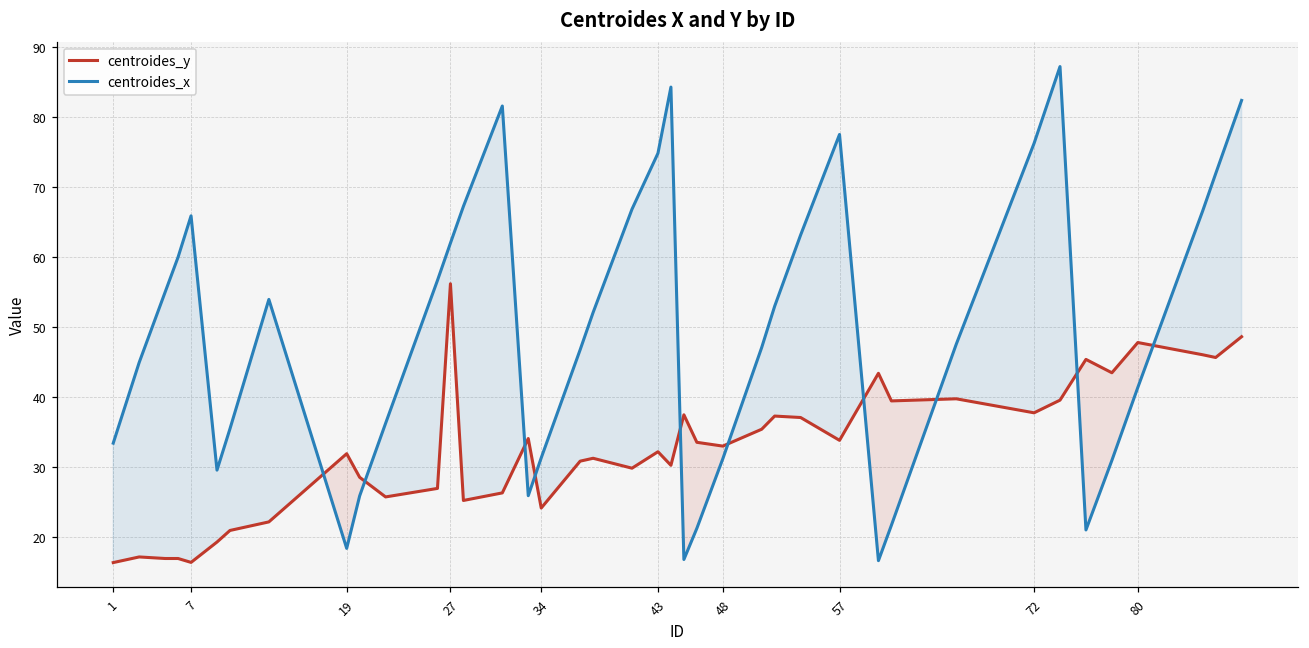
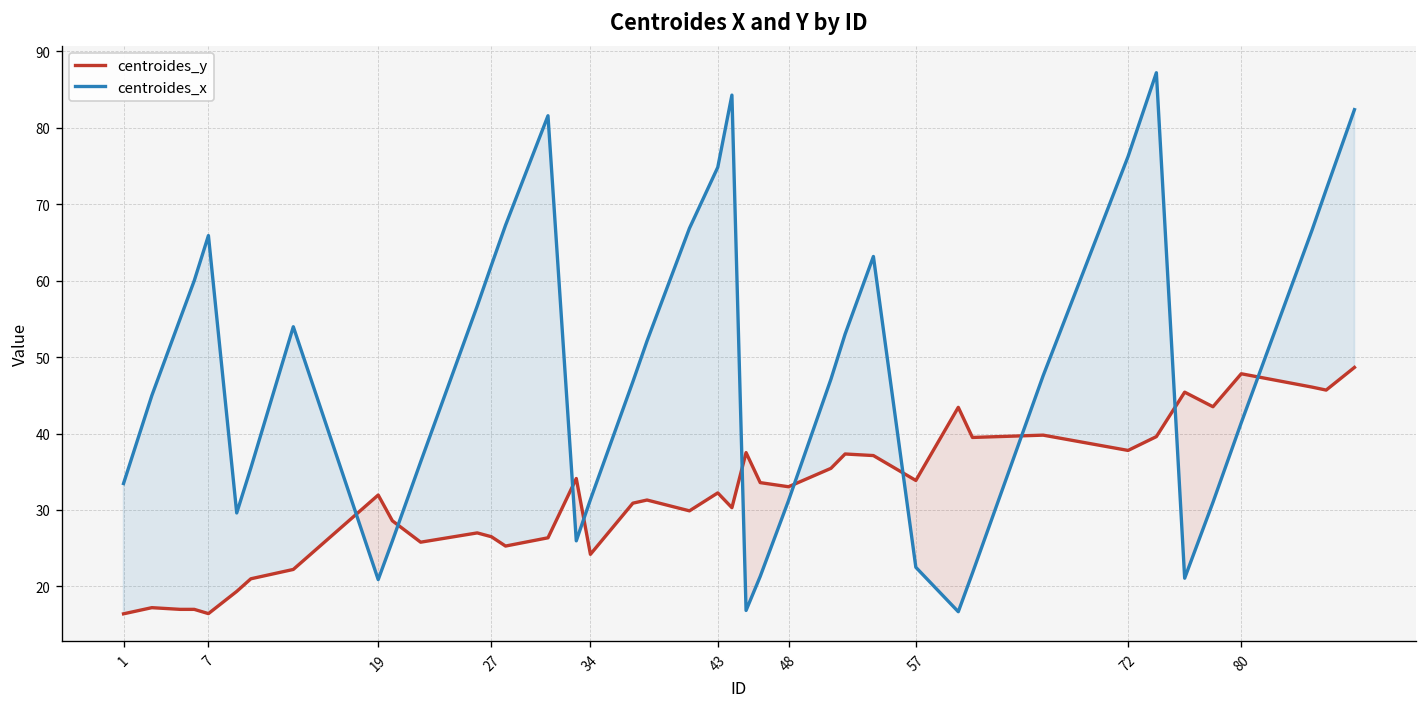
  {
    "centroides_y": {
      "1": 16,
      "7": 16,
      "19": 32,
-     "27": 56,
+     "27": 27,
      "34": 24,
      "43": 32,
      "48": 33,
      "57": 34,
      "72": 38,
      "80": 48
    },
    "centroides_x": {
      "1": 33,
      "7": 66,
-     "19": 18,
+     "19": 21,
      "27": 62,
      "34": 31,
      "43": 75,
      "48": 31,
-     "57": 78,
+     "57": 23,
      "72": 76,
      "80": 41
    }
  }
